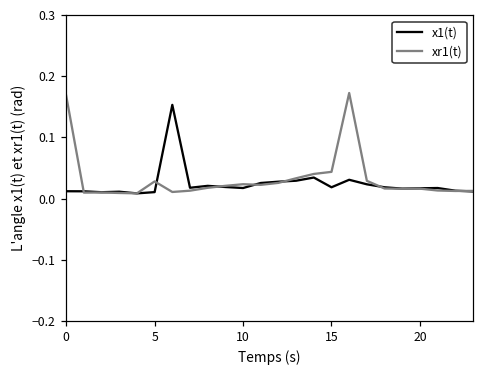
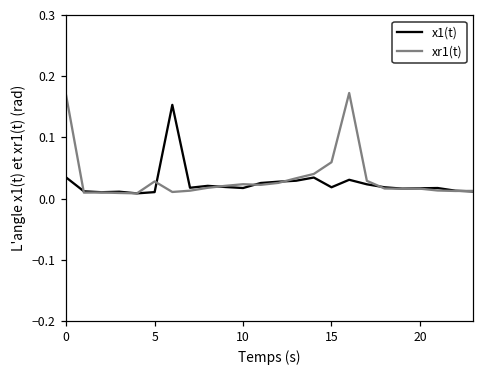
  {
    "x1(t)": {
-     "0": 0.01,
+     "0": 0.03,
      "5": 0.01,
      "10": 0.02,
      "15": 0.02
    },
    "xr1(t)": {
      "0": 0.17,
      "5": 0.03,
      "10": 0.02,
-     "15": 0.04
+     "15": 0.06
    }
  }
